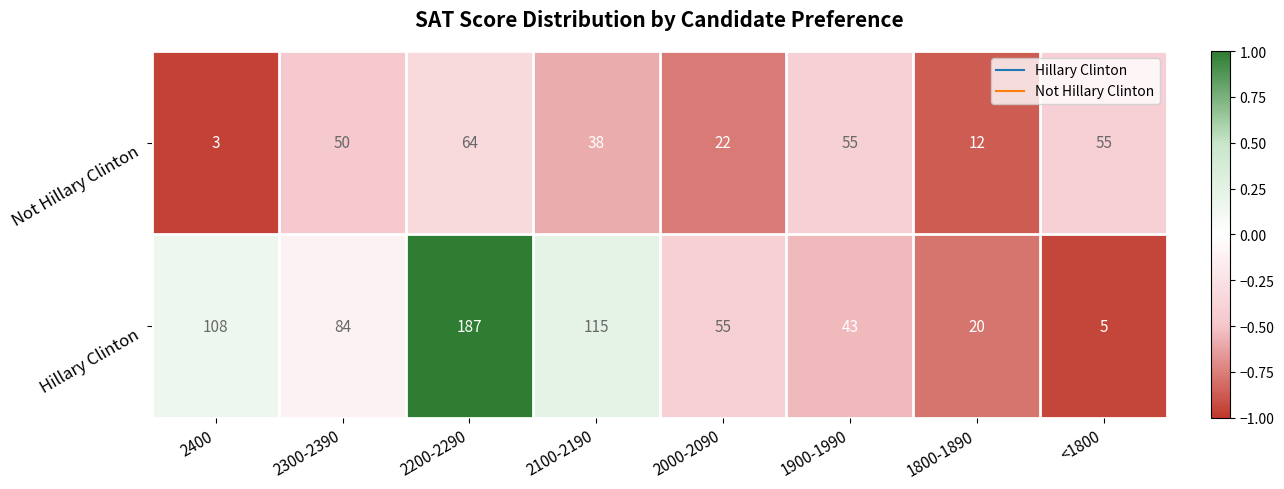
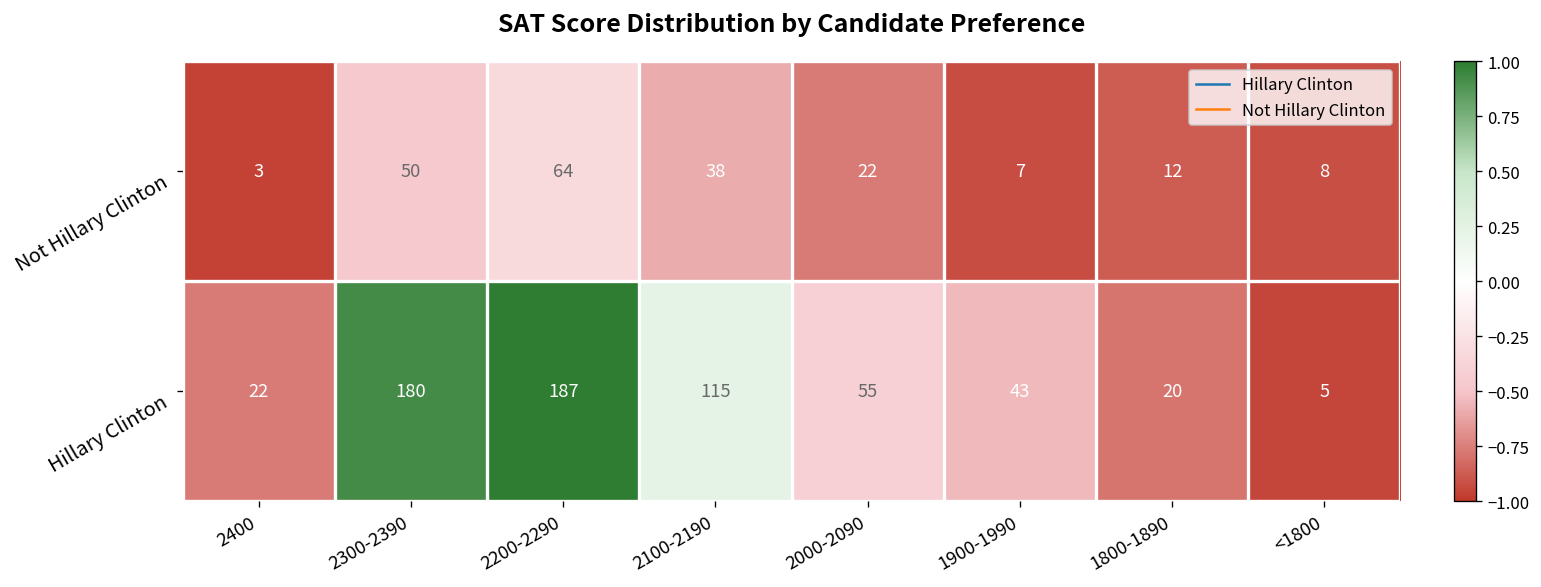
  {
    "Not Hillary Clinton": {
      "2400": 3,
      "2300-2390": 50,
      "2200-2290": 64,
      "2100-2190": 38,
      "2000-2090": 22,
-     "1900-1990": 55,
+     "1900-1990": 7,
      "1800-1890": 12,
-     "<1800": 55
+     "<1800": 8
    },
    "Hillary Clinton": {
-     "2400": 108,
-     "2300-2390": 84,
+     "2400": 22,
+     "2300-2390": 180,
      "2200-2290": 187,
      "2100-2190": 115,
      "2000-2090": 55,
      "1900-1990": 43,
      "1800-1890": 20,
      "<1800": 5
    }
  }
